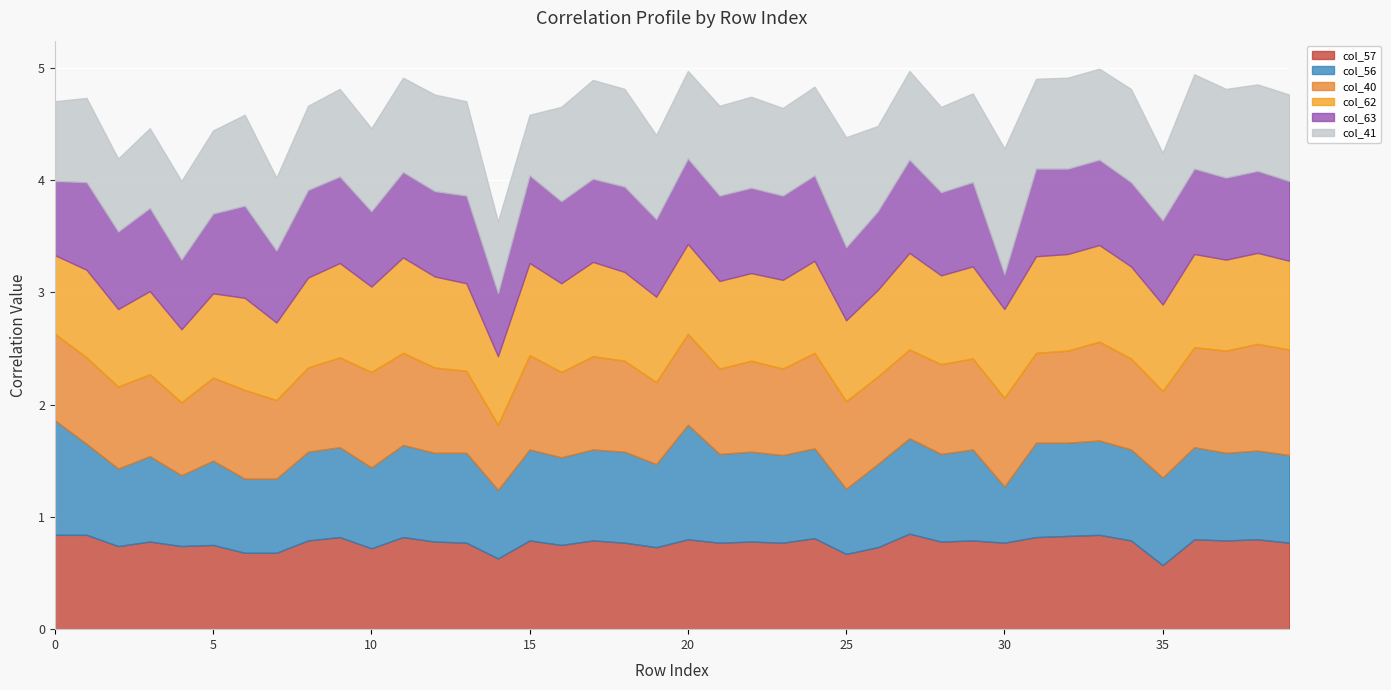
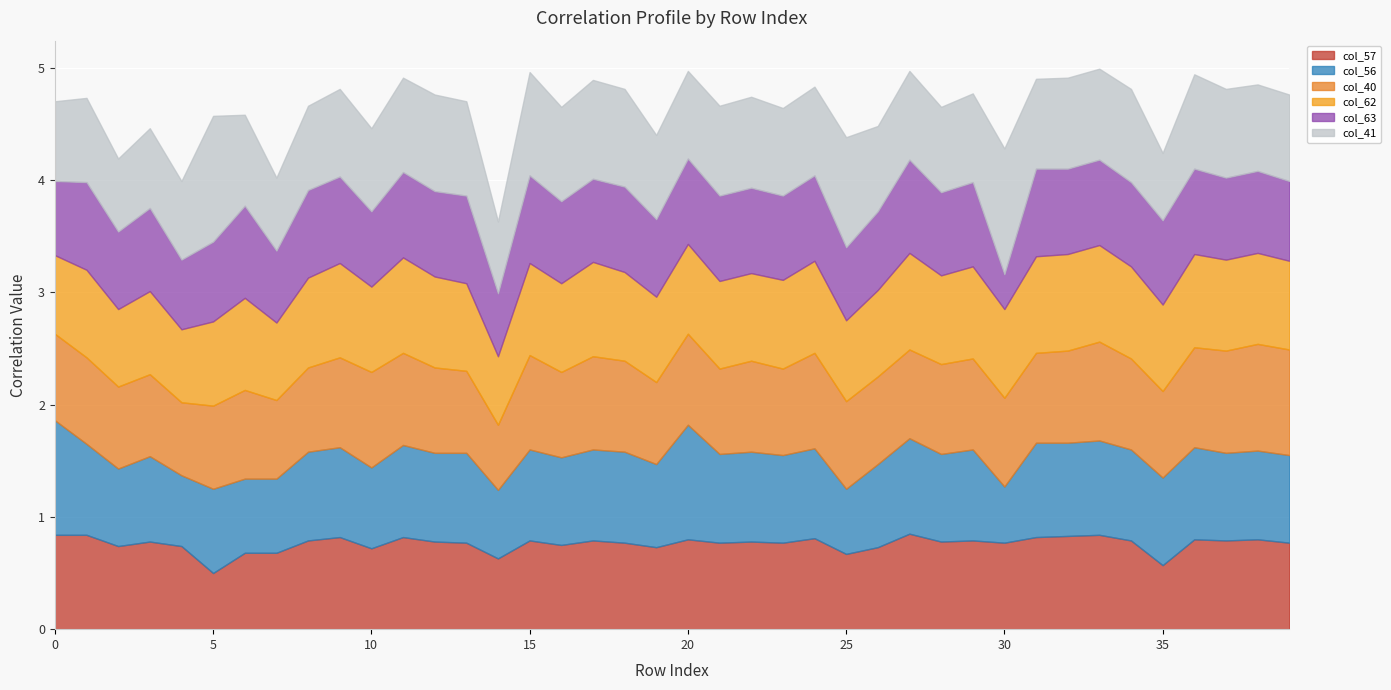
  {
    "col_57": {
      "0": 0.84,
-     "5": 0.75,
+     "5": 0.50,
      "10": 0.72,
      "15": 0.79,
      "20": 0.80,
      "25": 0.67,
      "30": 0.77,
      "35": 0.57
    },
    "col_56": {
      "0": 1.02,
      "5": 0.75,
      "10": 0.72,
      "15": 0.81,
      "20": 1.02,
      "25": 0.58,
      "30": 0.50,
      "35": 0.78
    },
    "col_63": {
      "0": 0.66,
      "5": 0.71,
      "10": 0.67,
      "15": 0.78,
      "20": 0.76,
      "25": 0.65,
      "30": 0.31,
      "35": 0.75
    },
    "col_41": {
      "0": 0.71,
-     "5": 0.74,
+     "5": 1.12,
      "10": 0.74,
-     "15": 0.54,
+     "15": 0.92,
      "20": 0.78,
      "25": 0.98,
      "30": 1.12,
      "35": 0.60
    }
  }
